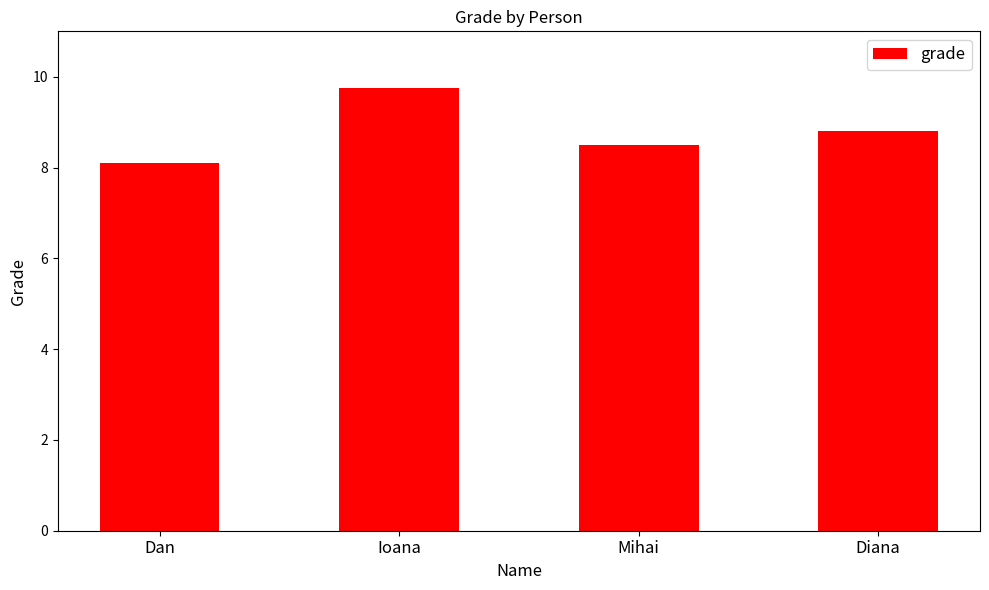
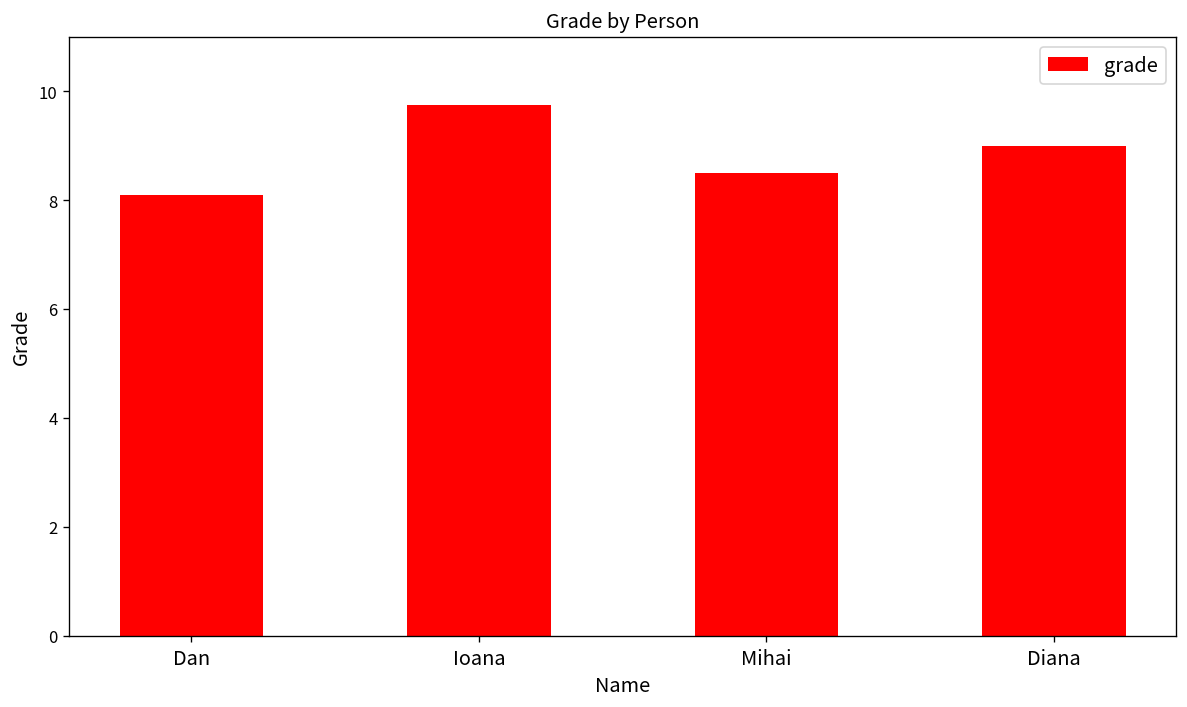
  {
    "Dan": 8.1,
    "Ioana": 9.8,
    "Mihai": 8.5,
-   "Diana": 8.8
+   "Diana": 9.0
  }
